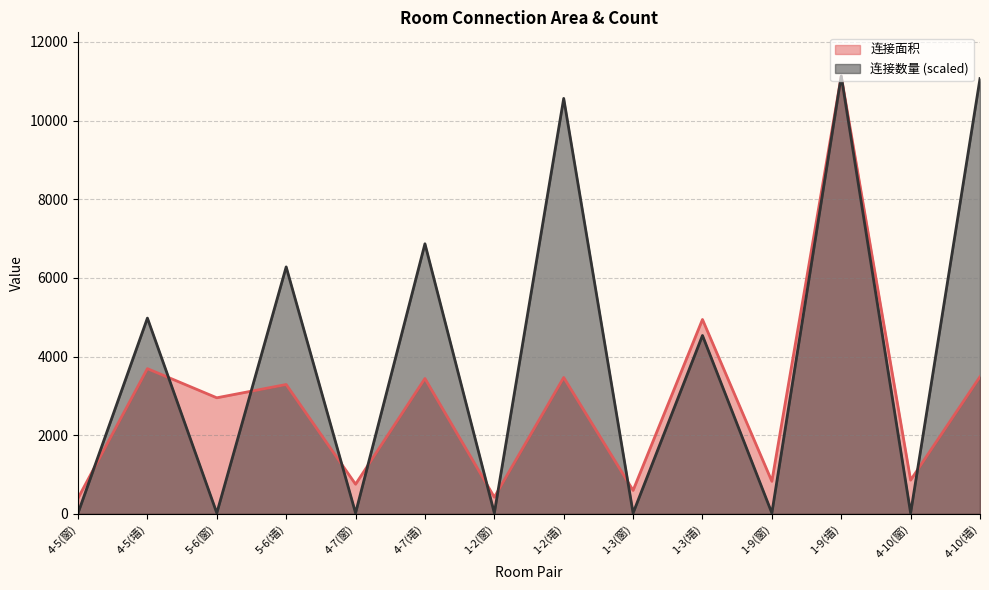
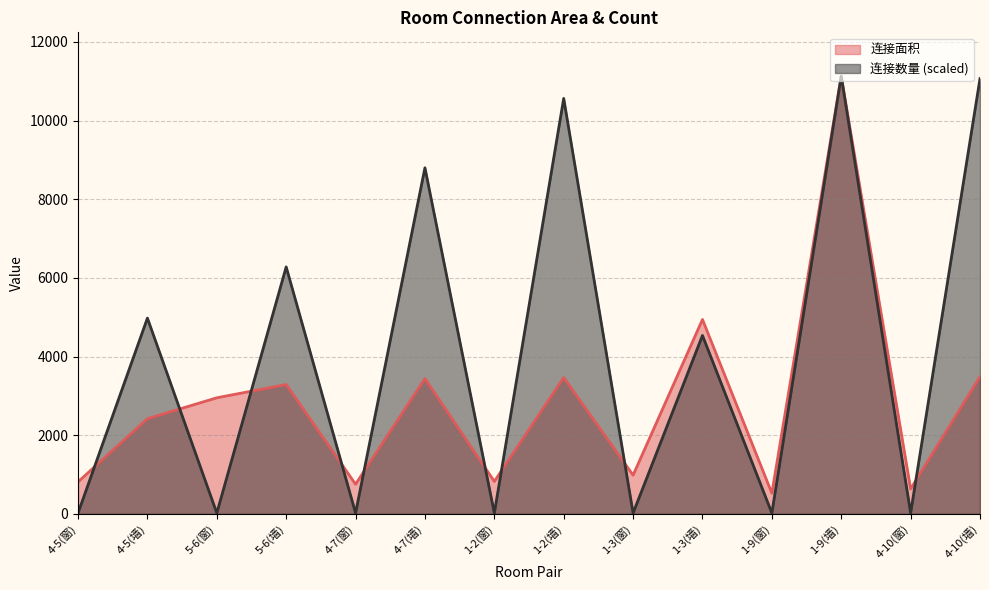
  {
    "连接面积": {
-     "4-5(窗)": 400,
-     "4-5(墙)": 3700,
+     "4-5(窗)": 800,
+     "4-5(墙)": 2400,
      "5-6(窗)": 3000,
      "5-6(墙)": 3300,
      "4-7(窗)": 800,
      "4-7(墙)": 3400,
-     "1-2(窗)": 400,
+     "1-2(窗)": 800,
      "1-2(墙)": 3500,
-     "1-3(窗)": 600,
+     "1-3(窗)": 1000,
      "1-3(墙)": 4900,
-     "1-9(窗)": 800,
-     "4-10(窗)": 900,
+     "1-9(窗)": 500,
+     "4-10(窗)": 600,
      "4-10(墙)": 3500
    },
    "连接数量 (scaled)": {
      "4-5(窗)": 0,
      "4-5(墙)": 5000,
      "5-6(窗)": 0,
      "5-6(墙)": 6300,
      "4-7(窗)": 0,
-     "4-7(墙)": 6900,
+     "4-7(墙)": 8800,
      "1-2(窗)": 0,
      "1-2(墙)": 10600,
      "1-3(窗)": 0,
      "1-3(墙)": 4500,
      "1-9(窗)": 0,
      "4-10(窗)": 0,
      "4-10(墙)": 11100
    }
  }
